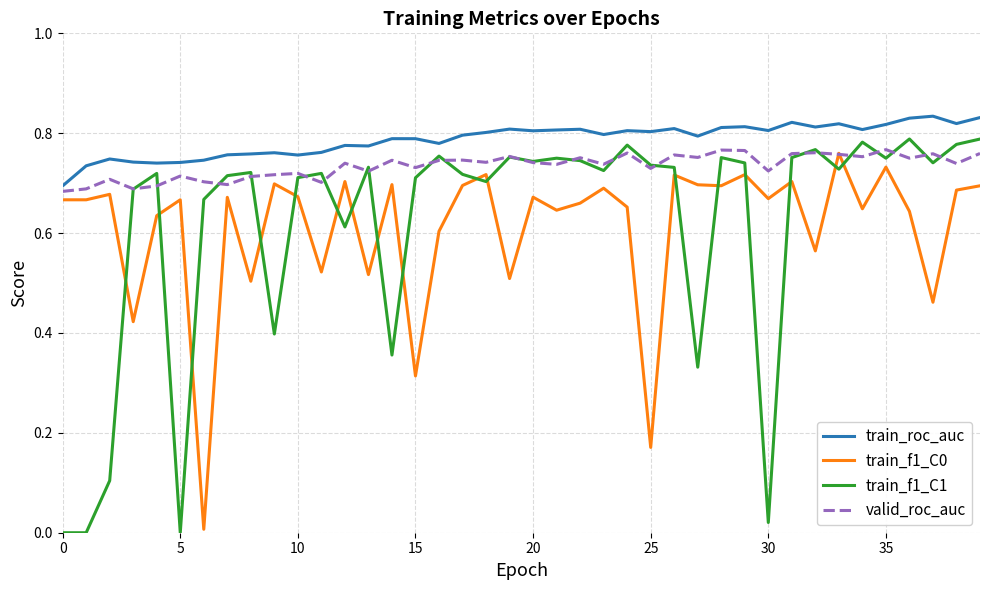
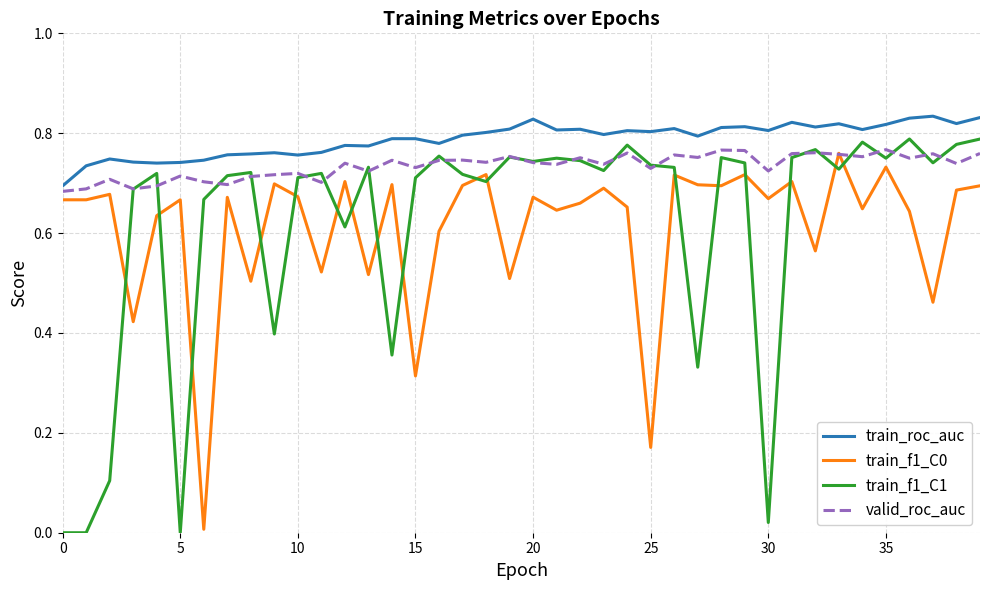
  {
    "train_roc_auc": {
      "0": 0.69,
      "5": 0.74,
      "10": 0.76,
      "15": 0.79,
-     "20": 0.80,
+     "20": 0.83,
      "25": 0.80,
      "30": 0.81,
      "35": 0.82
    },
    "train_f1_C0": {
      "0": 0.67,
      "5": 0.67,
      "10": 0.67,
      "15": 0.31,
      "20": 0.67,
      "25": 0.17,
      "30": 0.67,
      "35": 0.73
    },
    "train_f1_C1": {
      "0": 0.00,
      "5": 0.00,
      "10": 0.71,
      "15": 0.71,
      "25": 0.74,
      "30": 0.02,
      "35": 0.75
    },
    "valid_roc_auc": {
      "0": 0.68,
      "5": 0.71,
      "10": 0.72,
      "15": 0.73,
      "25": 0.73,
      "30": 0.72,
      "35": 0.77
    }
  }
